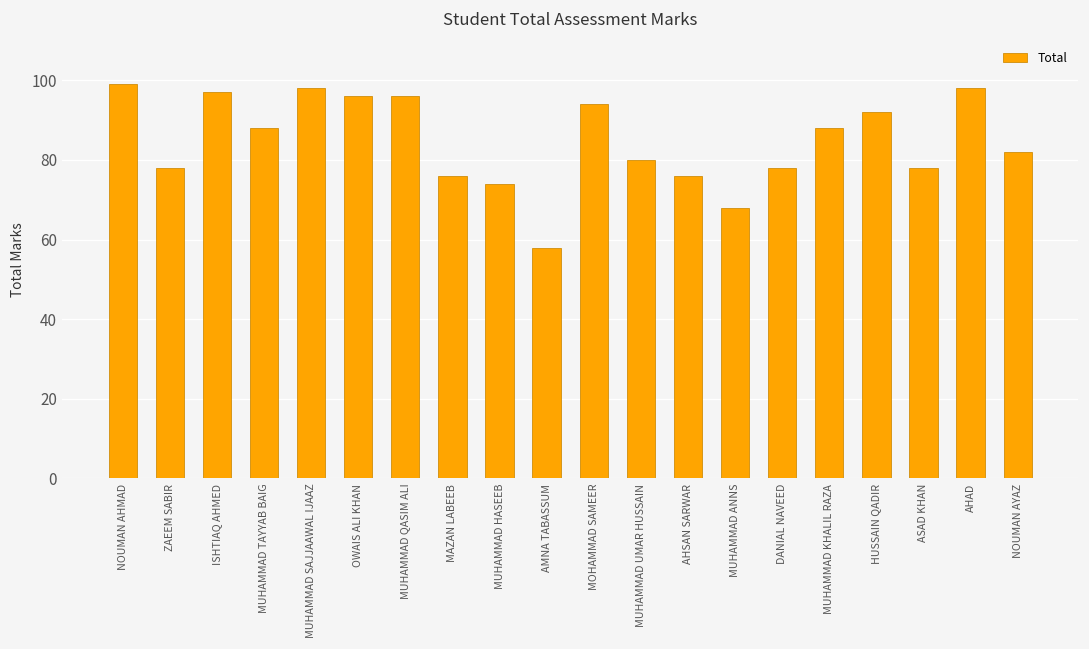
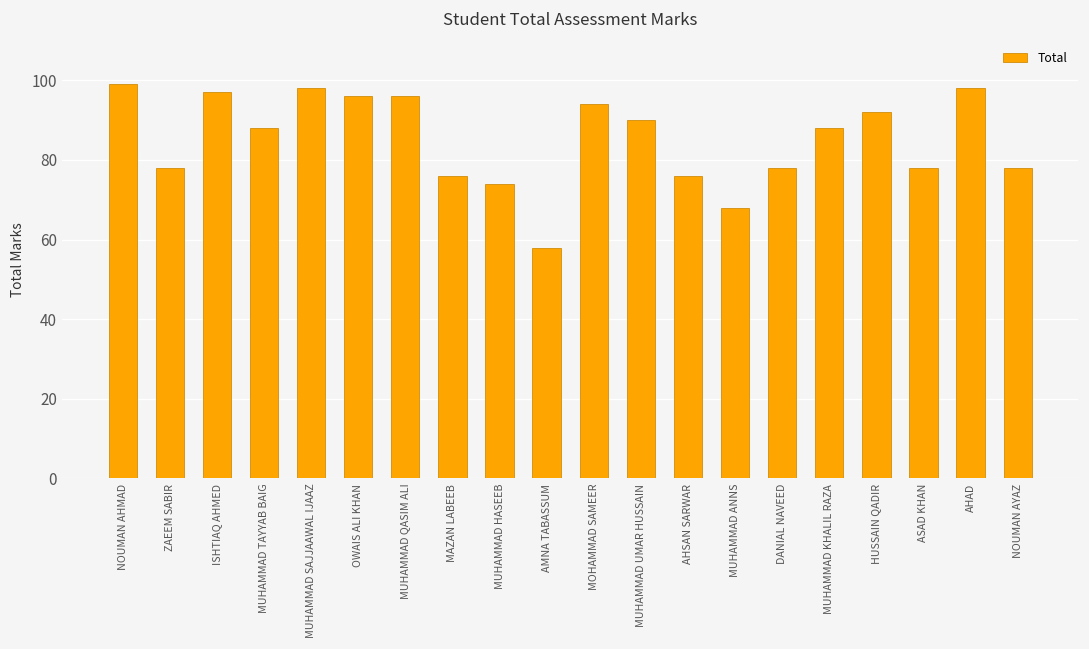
  {
    "NOUMAN AHMAD": 99,
    "ZAEEM SABIR": 78,
    "ISHTIAQ AHMED": 97,
    "MUHAMMAD TAYYAB BAIG": 88,
    "MUHAMMAD SAJJAAWAL IJAAZ": 98,
    "OWAIS ALI KHAN": 96,
    "MUHAMMAD QASIM ALI": 96,
    "MAZAN LABEEB": 76,
    "MUHAMMAD HASEEB": 74,
    "AMNA TABASSUM": 58,
    "MOHAMMAD SAMEER": 94,
-   "MUHAMMAD UMAR HUSSAIN": 80,
+   "MUHAMMAD UMAR HUSSAIN": 90,
    "AHSAN SARWAR": 76,
    "MUHAMMAD ANNS": 68,
    "DANIAL NAVEED": 78,
    "MUHAMMAD KHALIL RAZA": 88,
    "HUSSAIN QADIR": 92,
    "ASAD KHAN": 78,
    "AHAD": 98,
-   "NOUMAN AYAZ": 82
+   "NOUMAN AYAZ": 78
  }
